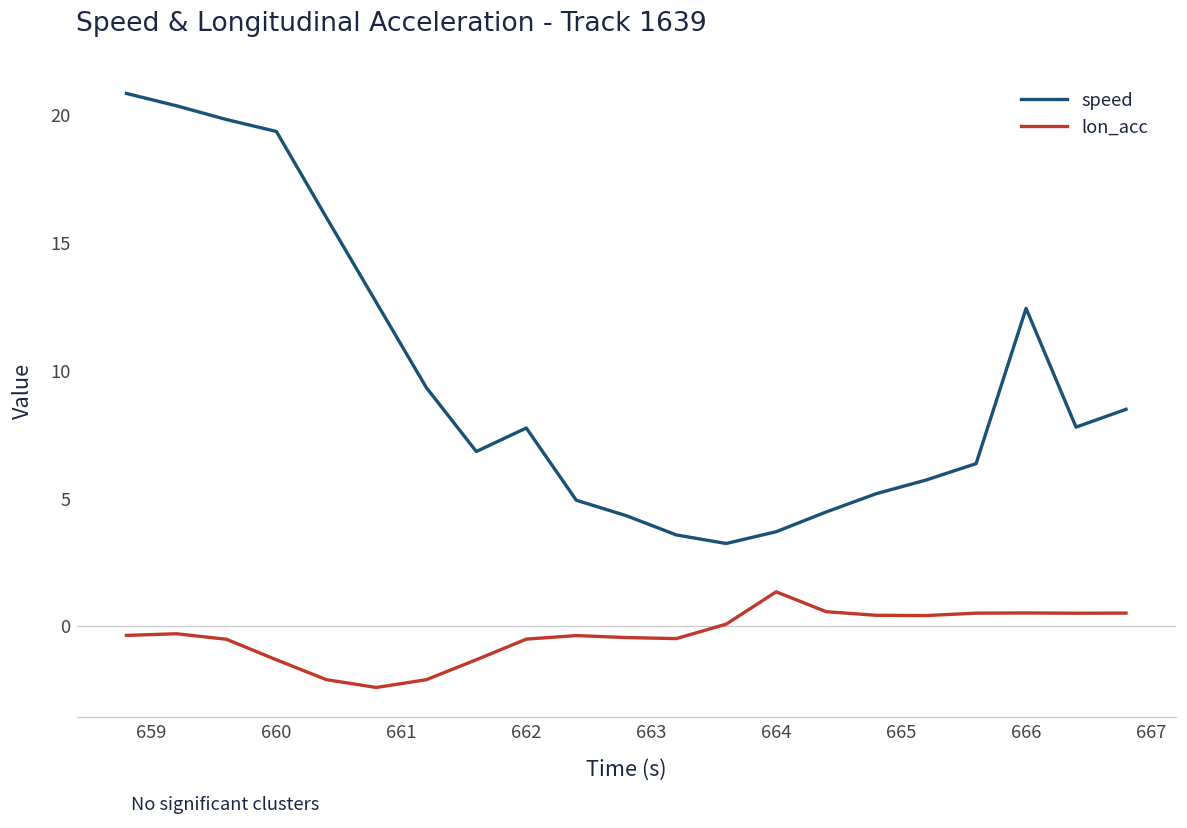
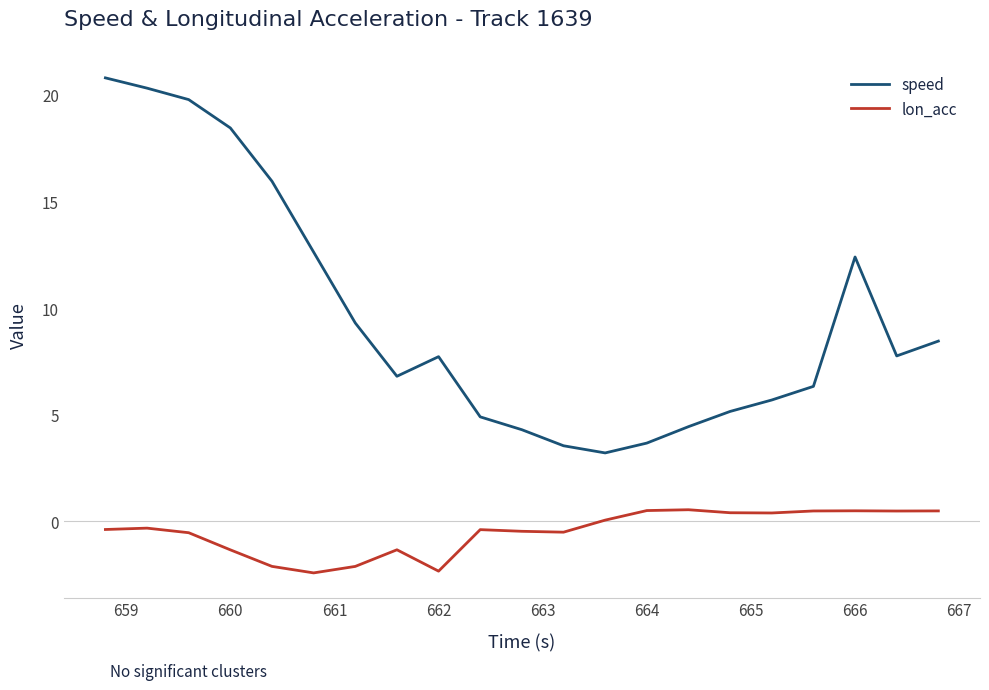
  {
    "speed": {
-     "660": 19.3,
+     "660": 18.5,
      "662": 7.7,
      "664": 3.7,
      "666": 12.4
    },
    "lon_acc": {
      "660": -1.3,
-     "662": -0.5,
-     "664": 1.3,
+     "662": -2.3,
+     "664": 0.5,
      "666": 0.5
    }
  }
